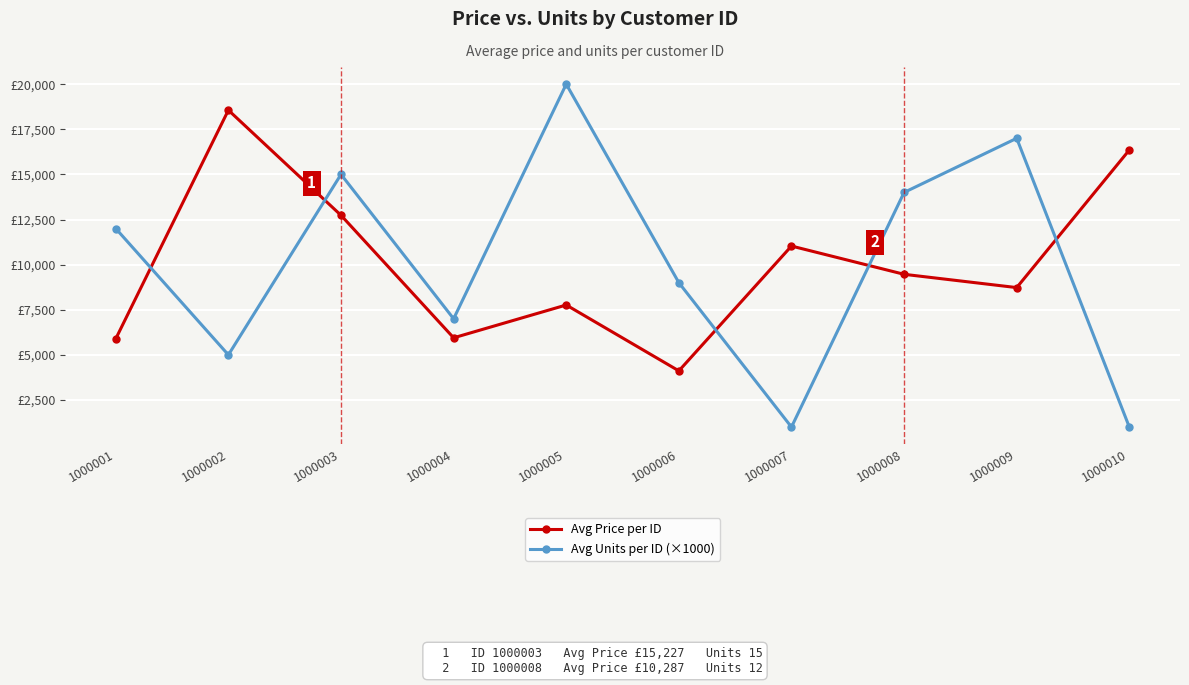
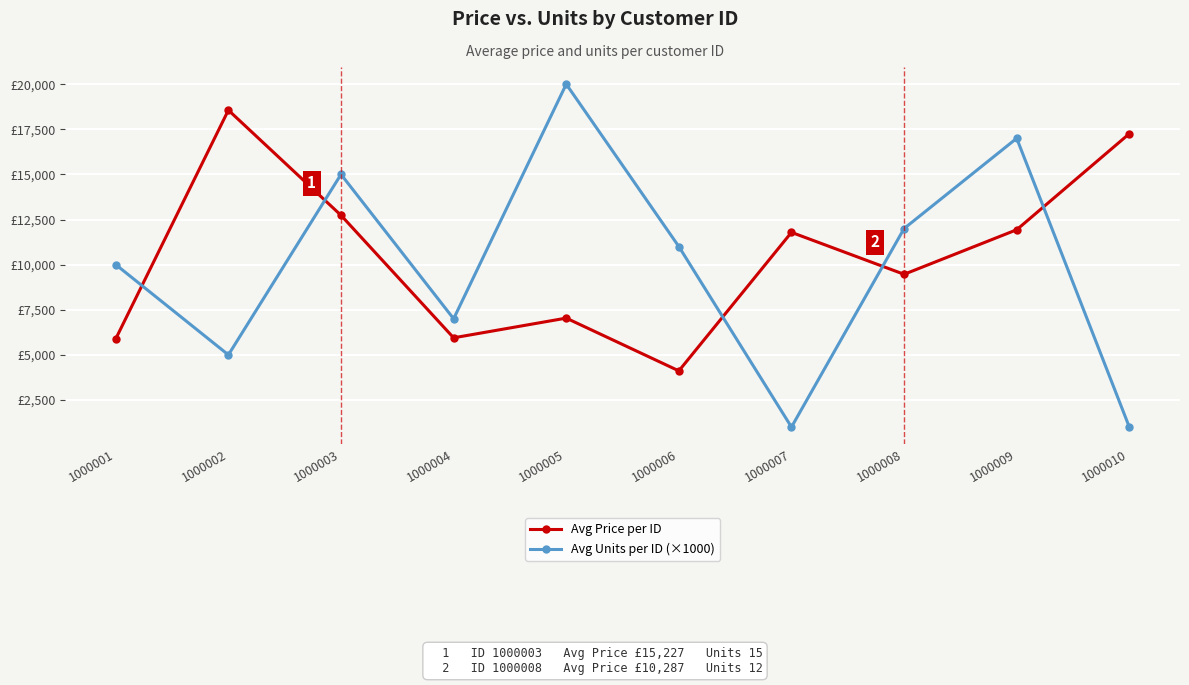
  {
    "Avg Price per ID": {
      "1000001": "£5,900",
      "1000002": "£18,600",
      "1000003": "£12,700",
      "1000004": "£5,900",
-     "1000005": "£7,800",
+     "1000005": "£7,000",
      "1000006": "£4,100",
-     "1000007": "£11,000",
+     "1000007": "£11,800",
      "1000008": "£9,500",
-     "1000009": "£8,700",
-     "1000010": "£16,400"
+     "1000009": "£11,900",
+     "1000010": "£17,300"
    },
    "Avg Units per ID (×1000)": {
-     "1000001": "£12,000",
+     "1000001": "£10,000",
      "1000002": "£5,000",
      "1000004": "£7,000",
      "1000005": "£20,000",
-     "1000006": "£9,000",
+     "1000006": "£11,000",
      "1000007": "£1,000",
-     "1000008": "£14,000",
+     "1000008": "£12,000",
      "1000009": "£17,000",
      "1000010": "£1,000"
    }
  }
